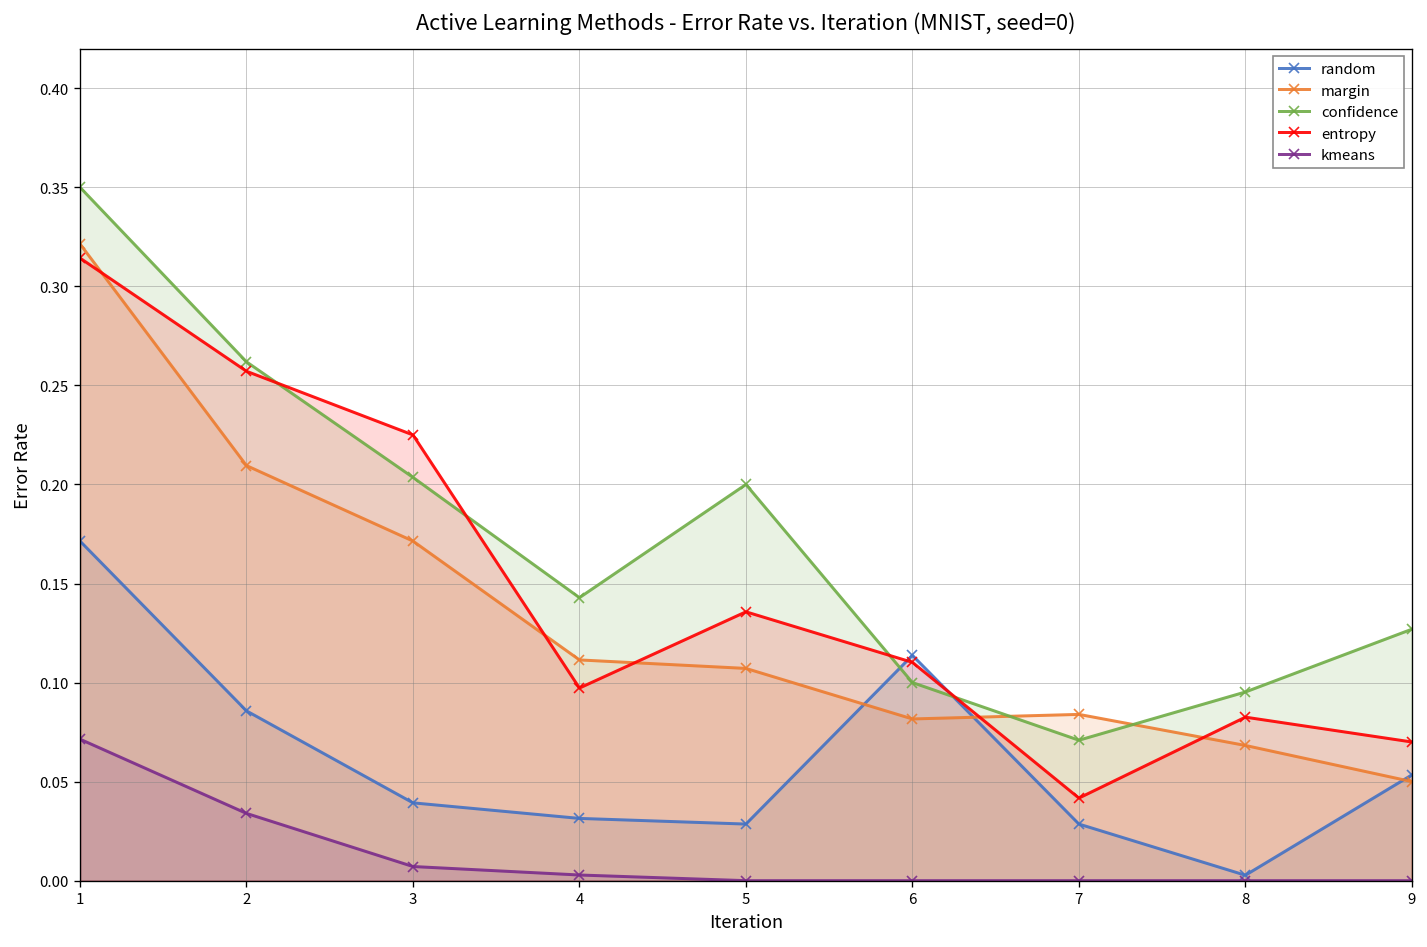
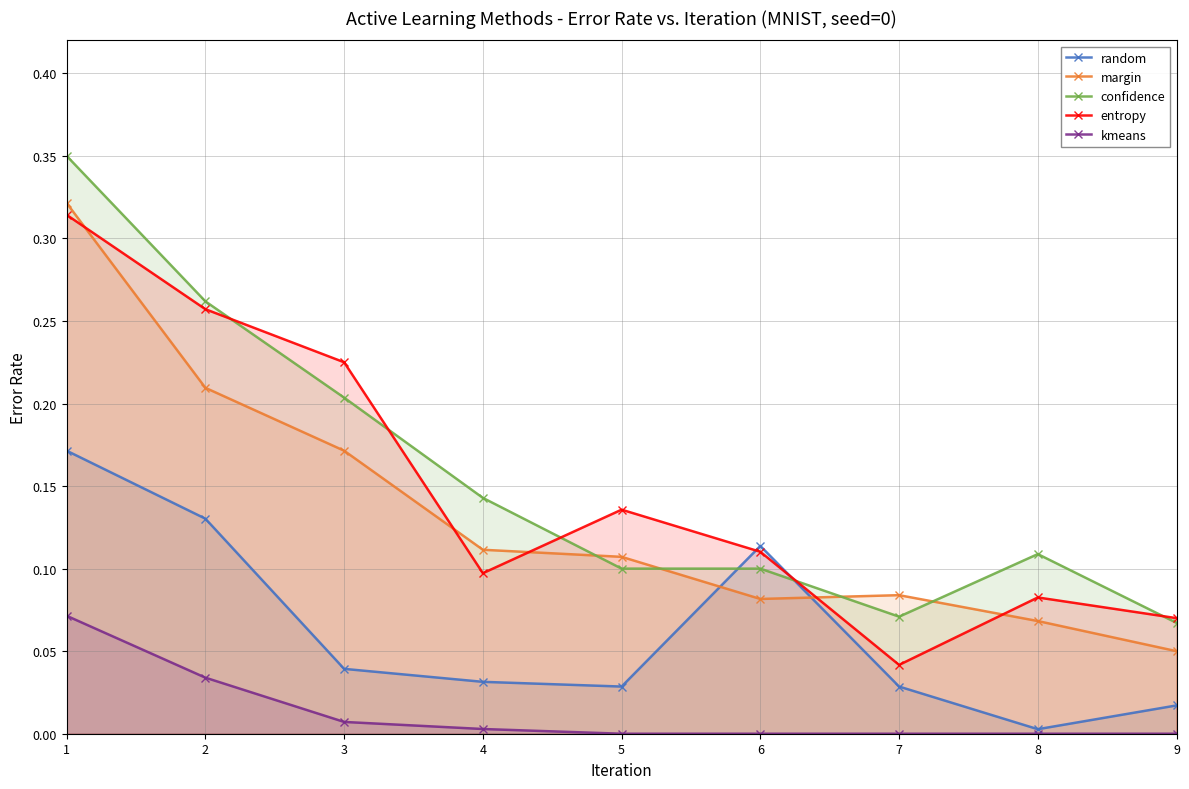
  {
    "random": {
      "1": 0.171,
-     "2": 0.086,
+     "2": 0.130,
      "3": 0.039,
      "4": 0.031,
      "5": 0.029,
      "6": 0.114,
      "7": 0.029,
      "8": 0.003,
-     "9": 0.053
+     "9": 0.017
    },
    "margin": {
      "1": 0.321,
      "2": 0.210,
      "3": 0.171,
      "4": 0.111,
      "5": 0.107,
      "6": 0.082,
      "7": 0.084,
      "8": 0.068,
      "9": 0.050
    },
    "confidence": {
      "1": 0.350,
      "2": 0.262,
      "3": 0.204,
      "4": 0.143,
-     "5": 0.2,
+     "5": 0.1,
      "6": 0.100,
      "7": 0.071,
-     "8": 0.095,
-     "9": 0.127
+     "8": 0.109,
+     "9": 0.067
    },
    "entropy": {
      "1": 0.314,
      "2": 0.257,
      "3": 0.225,
      "4": 0.097,
      "5": 0.136,
      "6": 0.110,
      "7": 0.042,
      "8": 0.083,
      "9": 0.070
    },
    "kmeans": {
      "1": 0.071,
      "2": 0.034,
      "3": 0.007,
      "4": 0.003,
      "5": 0.000,
      "6": 0.000,
      "7": 0.000,
      "8": 0.000,
      "9": 0.000
    }
  }
